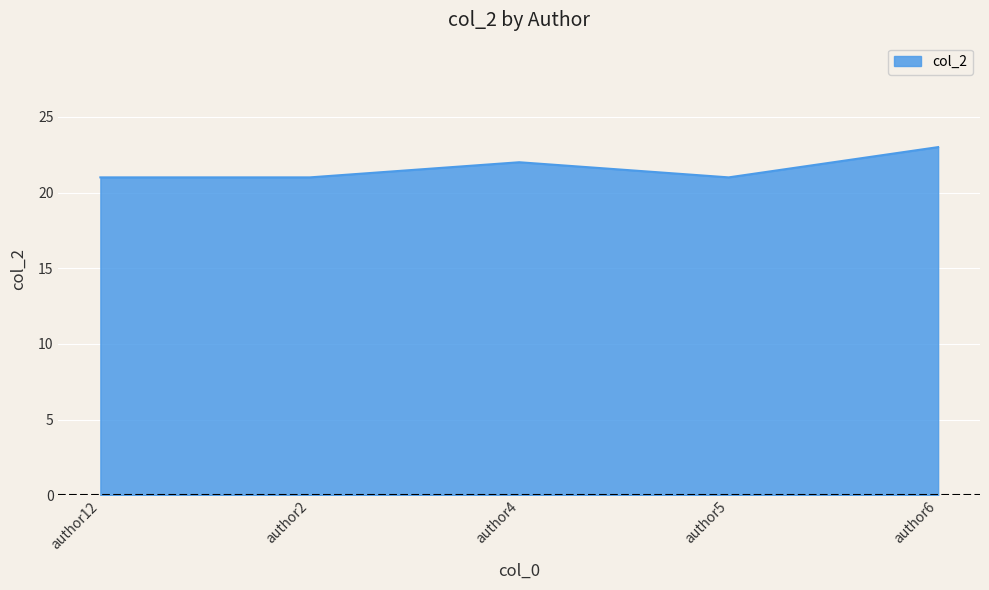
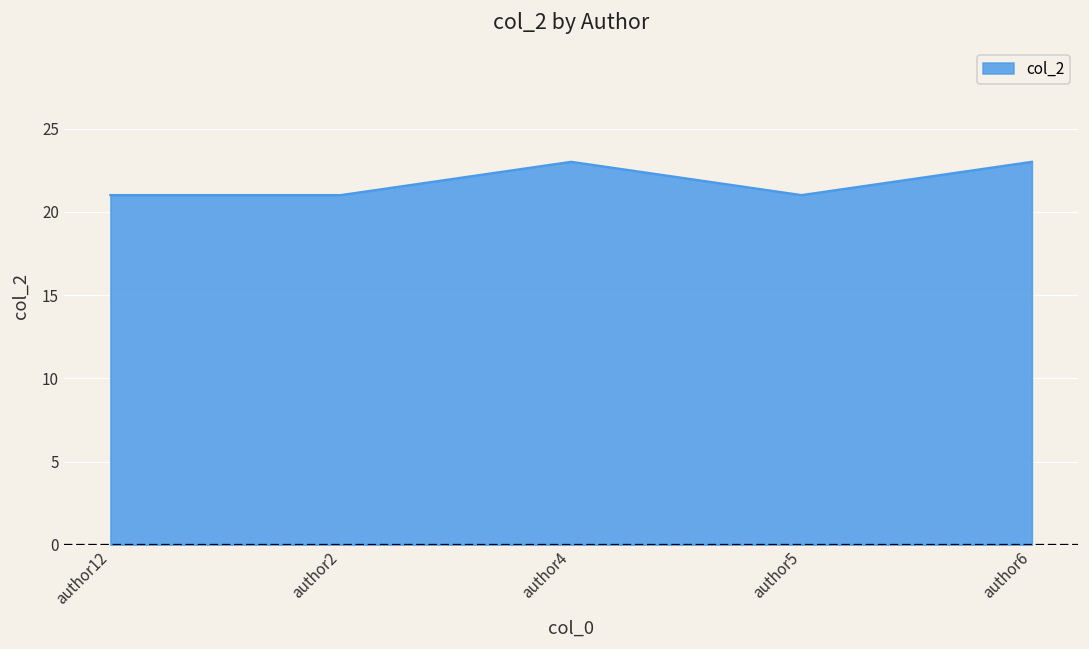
  {
    "author12": 21,
    "author2": 21,
-   "author4": 22,
+   "author4": 23,
    "author5": 21,
    "author6": 23
  }
